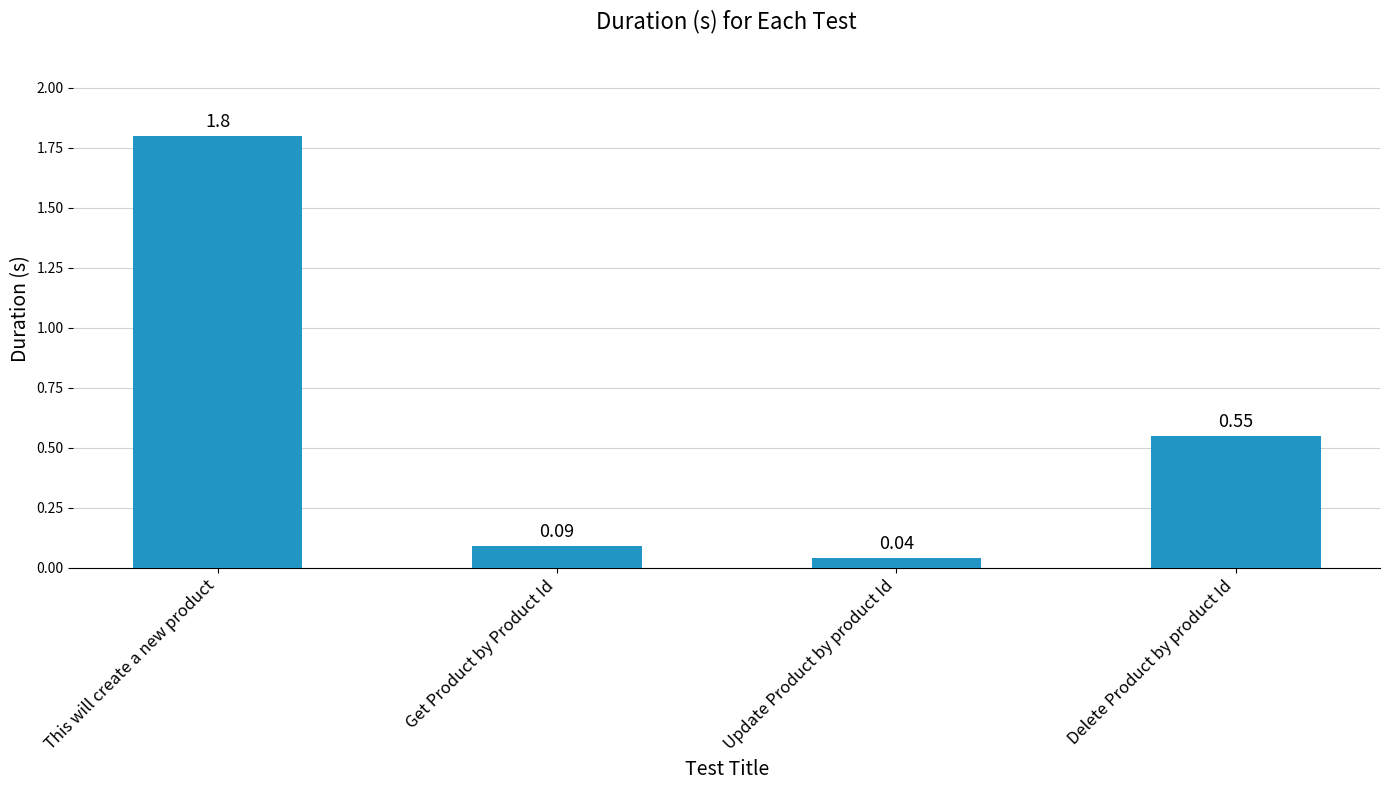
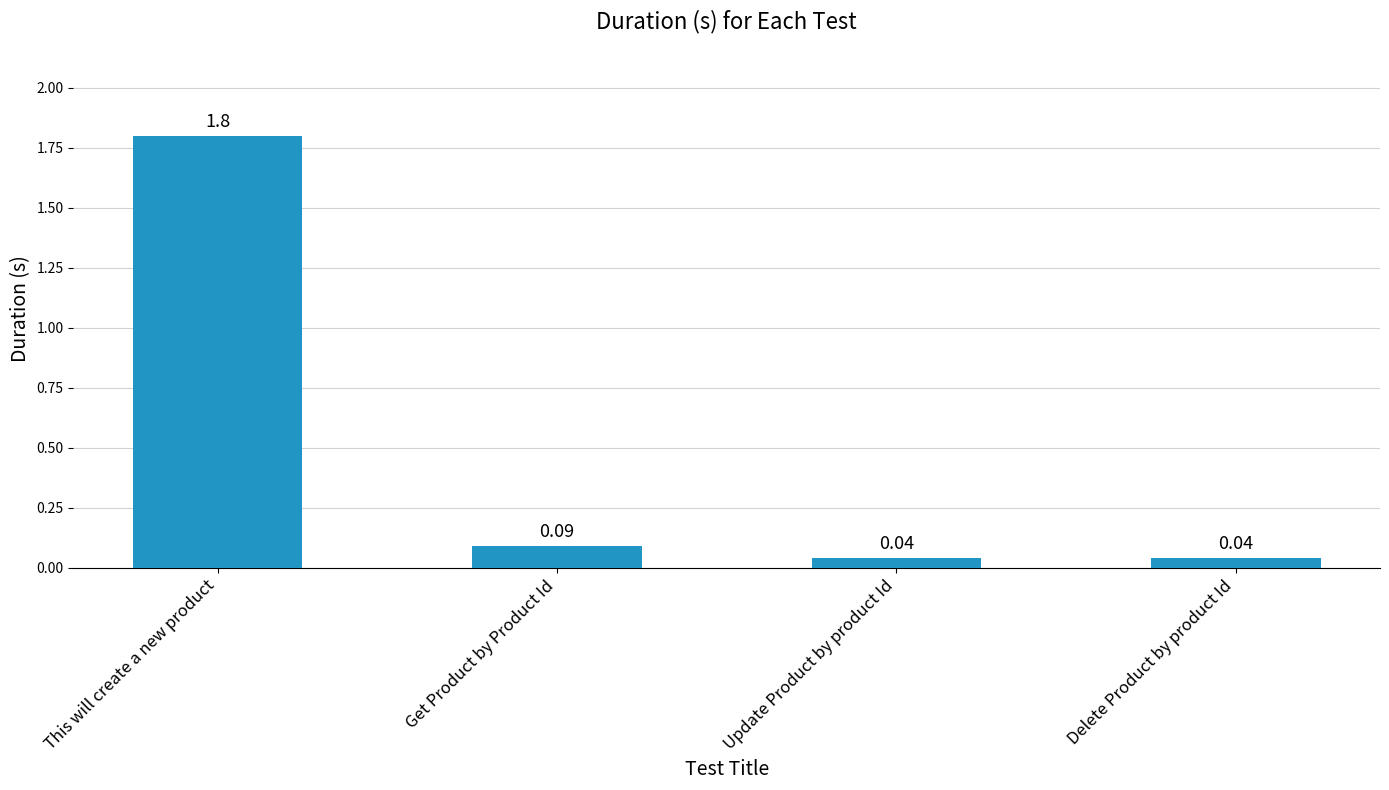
  {
    "This will create a new product": 1.8,
    "Get Product by Product Id": 0.09,
    "Update Product by product Id": 0.04,
-   "Delete Product by product Id": 0.55
+   "Delete Product by product Id": 0.04
  }
